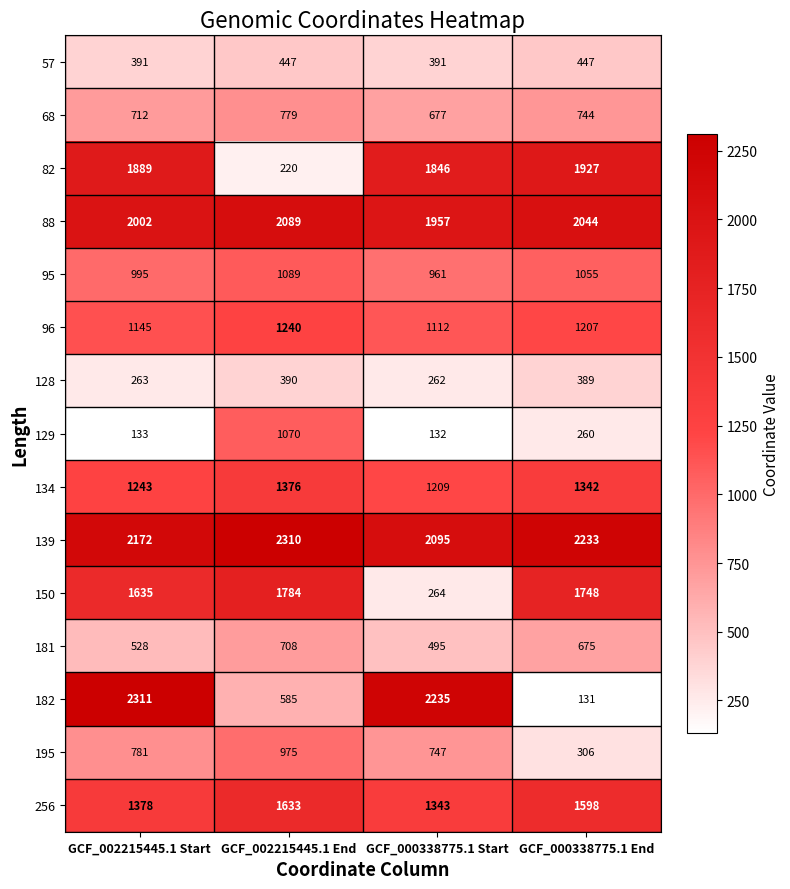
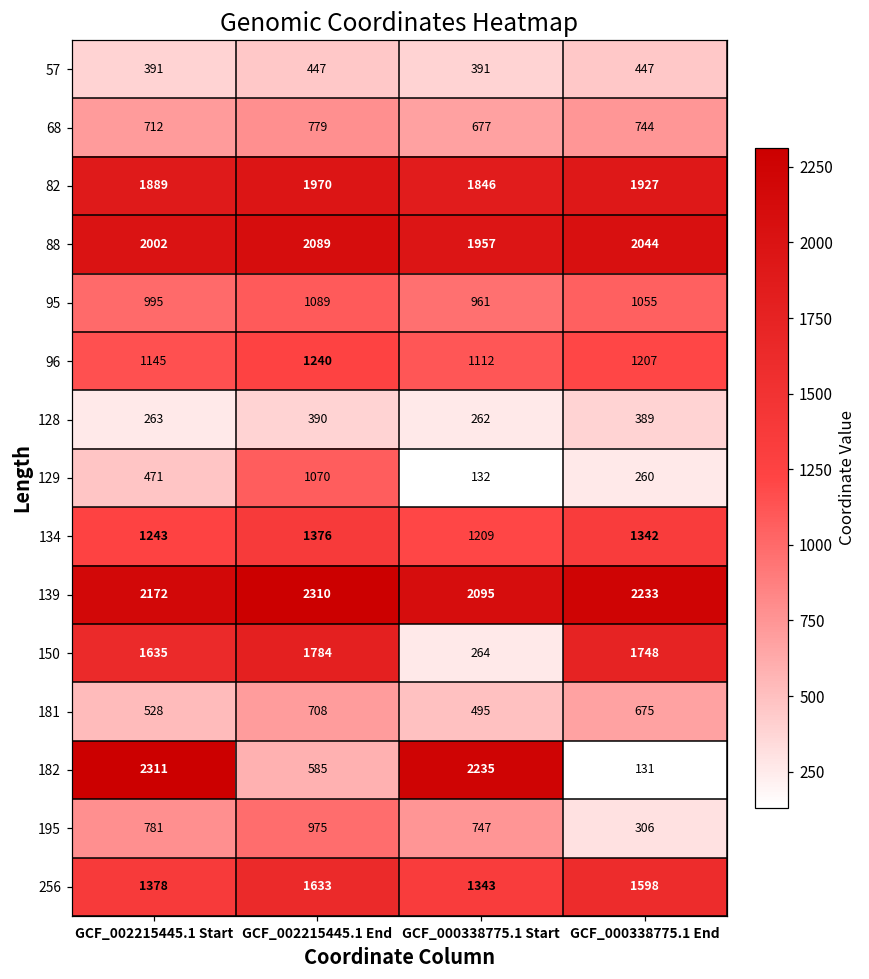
  {
    "57": {
      "GCF_002215445.1 Start": 391,
      "GCF_002215445.1 End": 447,
      "GCF_000338775.1 Start": 391,
      "GCF_000338775.1 End": 447
    },
    "68": {
      "GCF_002215445.1 Start": 712,
      "GCF_002215445.1 End": 779,
      "GCF_000338775.1 Start": 677,
      "GCF_000338775.1 End": 744
    },
    "82": {
      "GCF_002215445.1 Start": 1889,
-     "GCF_002215445.1 End": 220,
+     "GCF_002215445.1 End": 1970,
      "GCF_000338775.1 Start": 1846,
      "GCF_000338775.1 End": 1927
    },
    "88": {
      "GCF_002215445.1 Start": 2002,
      "GCF_002215445.1 End": 2089,
      "GCF_000338775.1 Start": 1957,
      "GCF_000338775.1 End": 2044
    },
    "95": {
      "GCF_002215445.1 Start": 995,
      "GCF_002215445.1 End": 1089,
      "GCF_000338775.1 Start": 961,
      "GCF_000338775.1 End": 1055
    },
    "96": {
      "GCF_002215445.1 Start": 1145,
      "GCF_002215445.1 End": 1240,
      "GCF_000338775.1 Start": 1112,
      "GCF_000338775.1 End": 1207
    },
    "128": {
      "GCF_002215445.1 Start": 263,
      "GCF_002215445.1 End": 390,
      "GCF_000338775.1 Start": 262,
      "GCF_000338775.1 End": 389
    },
    "129": {
-     "GCF_002215445.1 Start": 133,
+     "GCF_002215445.1 Start": 471,
      "GCF_002215445.1 End": 1070,
      "GCF_000338775.1 Start": 132,
      "GCF_000338775.1 End": 260
    },
    "134": {
      "GCF_002215445.1 Start": 1243,
      "GCF_002215445.1 End": 1376,
      "GCF_000338775.1 Start": 1209,
      "GCF_000338775.1 End": 1342
    },
    "139": {
      "GCF_002215445.1 Start": 2172,
      "GCF_002215445.1 End": 2310,
      "GCF_000338775.1 Start": 2095,
      "GCF_000338775.1 End": 2233
    },
    "150": {
      "GCF_002215445.1 Start": 1635,
      "GCF_002215445.1 End": 1784,
      "GCF_000338775.1 Start": 264,
      "GCF_000338775.1 End": 1748
    },
    "181": {
      "GCF_002215445.1 Start": 528,
      "GCF_002215445.1 End": 708,
      "GCF_000338775.1 Start": 495,
      "GCF_000338775.1 End": 675
    },
    "182": {
      "GCF_002215445.1 Start": 2311,
      "GCF_002215445.1 End": 585,
      "GCF_000338775.1 Start": 2235,
      "GCF_000338775.1 End": 131
    },
    "195": {
      "GCF_002215445.1 Start": 781,
      "GCF_002215445.1 End": 975,
      "GCF_000338775.1 Start": 747,
      "GCF_000338775.1 End": 306
    },
    "256": {
      "GCF_002215445.1 Start": 1378,
      "GCF_002215445.1 End": 1633,
      "GCF_000338775.1 Start": 1343,
      "GCF_000338775.1 End": 1598
    }
  }
